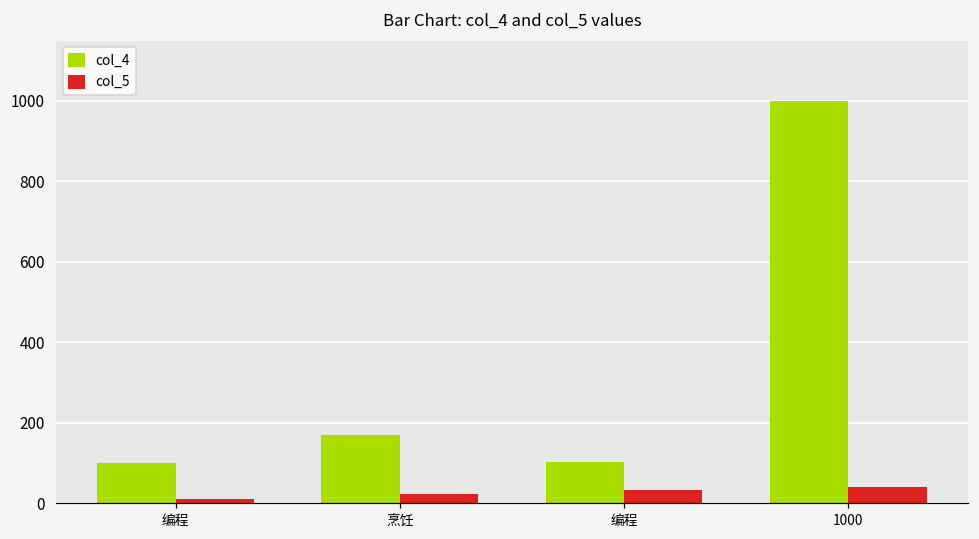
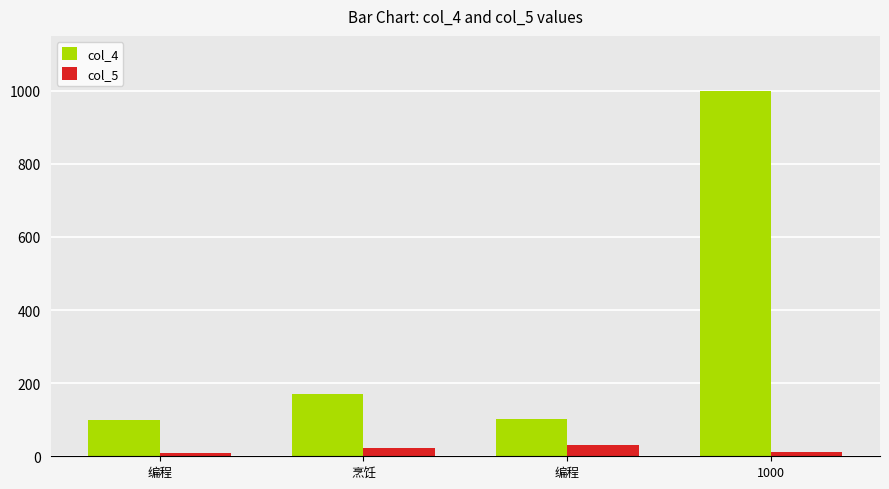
  {
    "col_4": {
      "烹饪": 170,
      "1000": 1000
    },
    "col_5": {
      "烹饪": 20,
-     "1000": 40
+     "1000": 10
    }
  }
